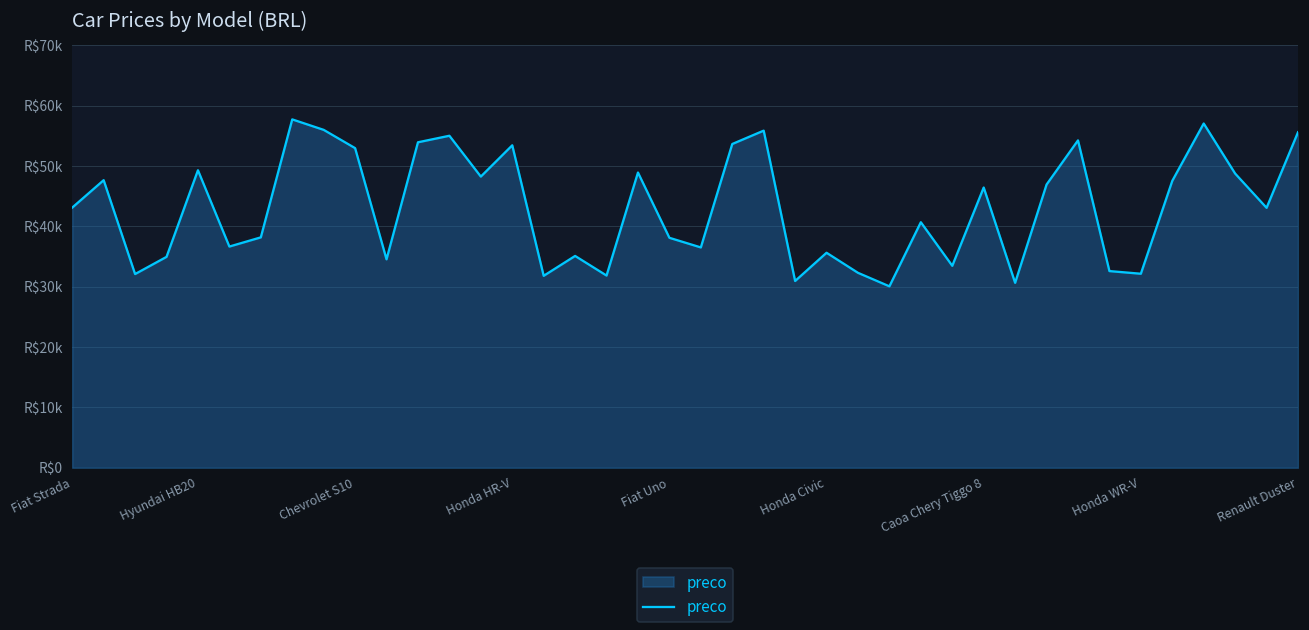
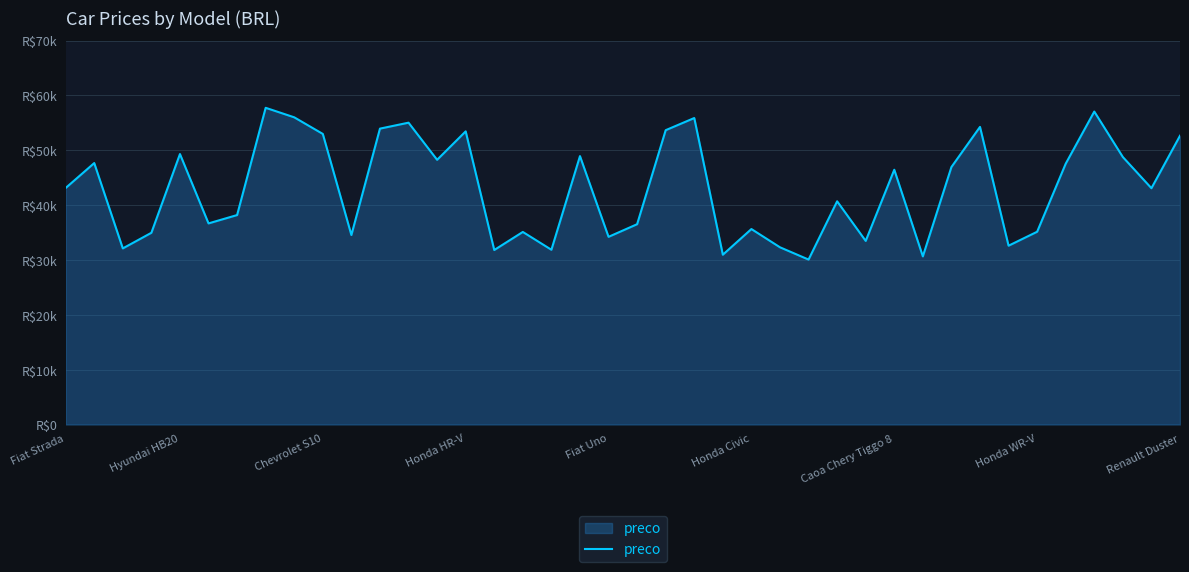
  {
    "Fiat Strada": "R$43000",
    "Hyundai HB20": "R$49000",
    "Chevrolet S10": "R$53000",
    "Honda HR-V": "R$53000",
-   "Fiat Uno": "R$38000",
+   "Fiat Uno": "R$34000",
    "Honda Civic": "R$36000",
    "Caoa Chery Tiggo 8": "R$46000",
-   "Honda WR-V": "R$32000",
-   "Renault Duster": "R$56000"
+   "Honda WR-V": "R$35000",
+   "Renault Duster": "R$53000"
  }
